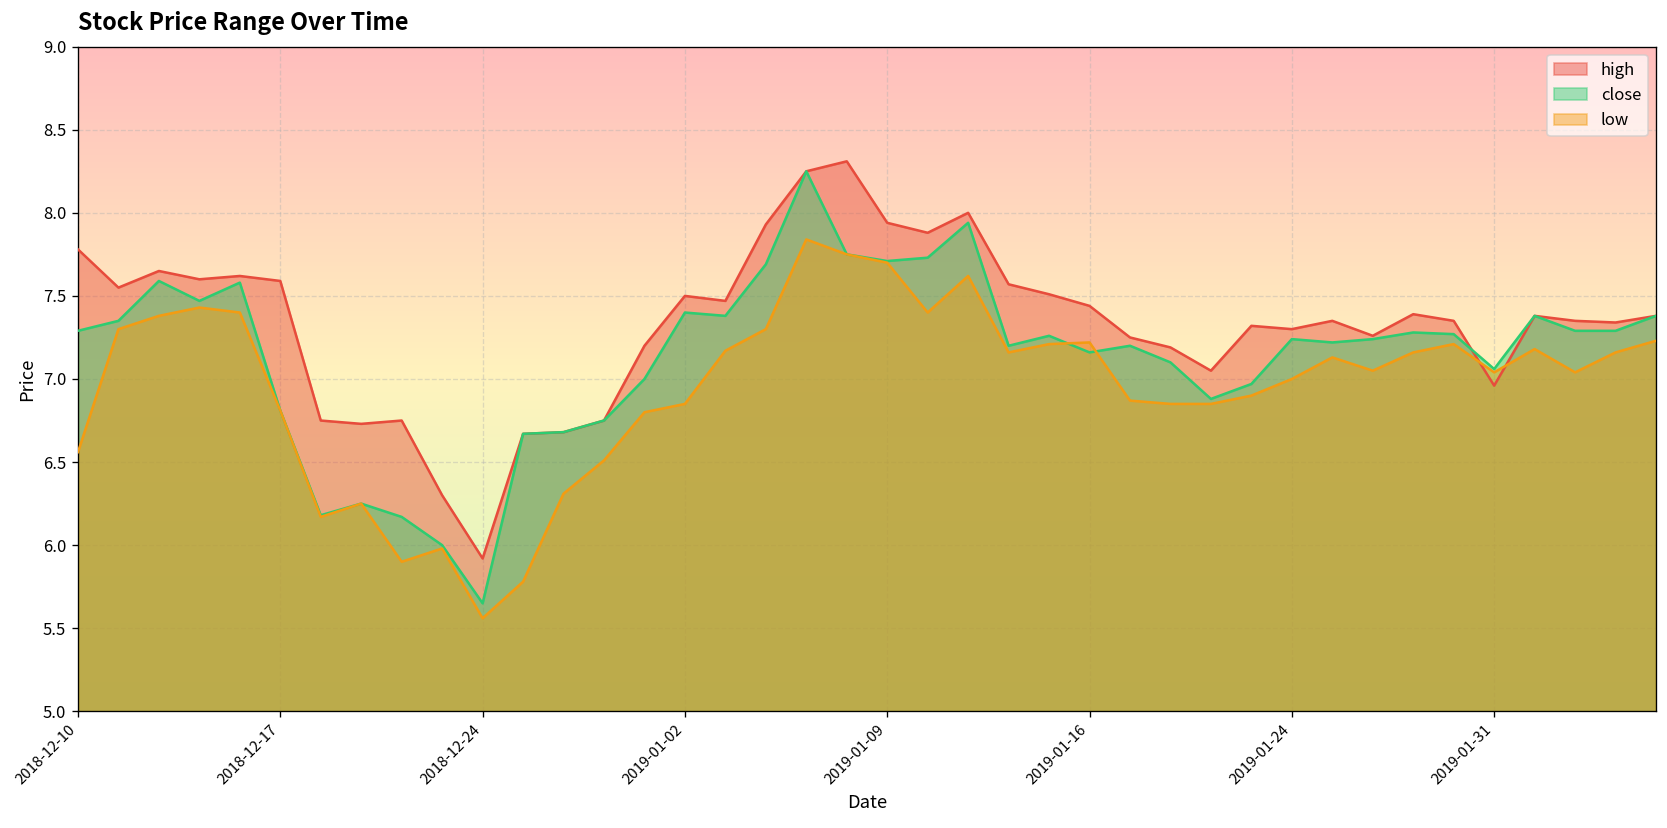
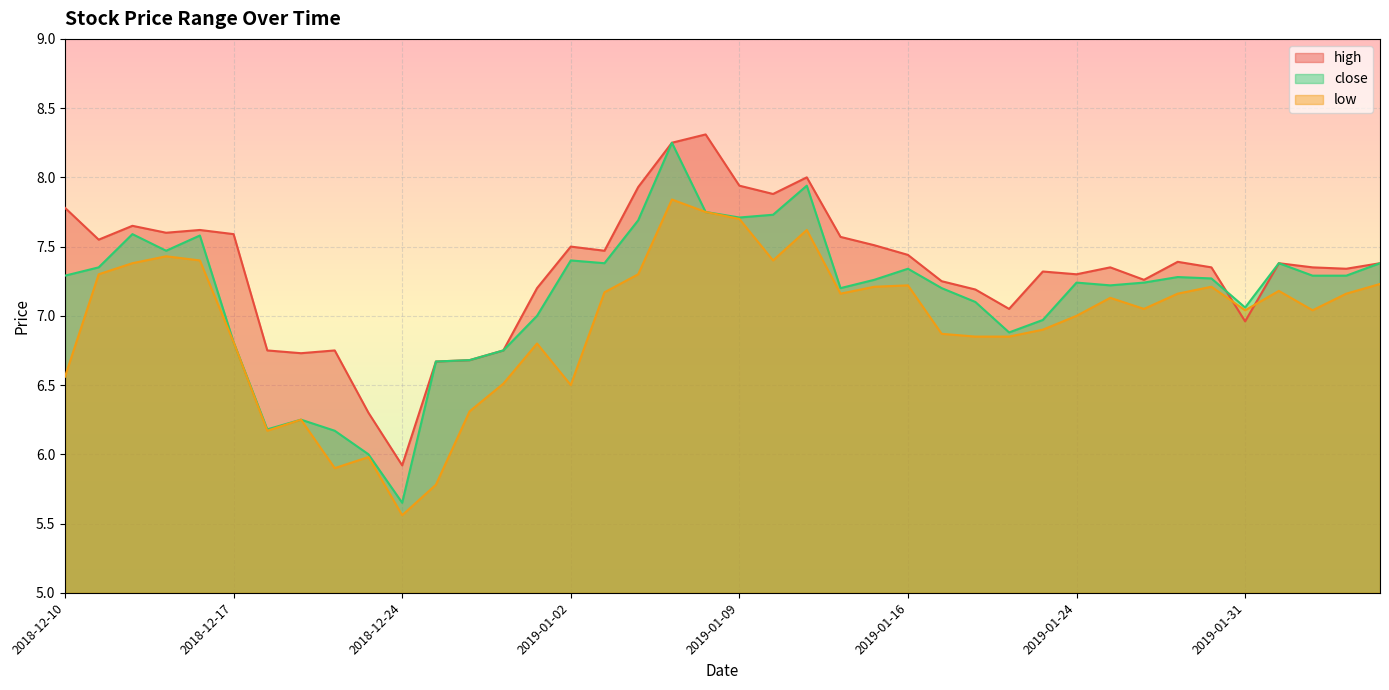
  {
    "high": {
      "2018-12-10": 7.78,
      "2018-12-17": 7.59,
      "2018-12-24": 5.92,
      "2019-01-02": 7.50,
      "2019-01-09": 7.94,
      "2019-01-16": 7.44,
      "2019-01-24": 7.30,
      "2019-01-31": 6.96
    },
    "close": {
      "2018-12-10": 7.29,
      "2018-12-24": 5.65,
      "2019-01-02": 7.40,
-     "2019-01-16": 7.16,
+     "2019-01-16": 7.34,
      "2019-01-24": 7.24,
      "2019-01-31": 7.06
    },
    "low": {
      "2018-12-10": 6.56,
      "2018-12-24": 5.56,
-     "2019-01-02": 6.85,
+     "2019-01-02": 6.50,
      "2019-01-16": 7.22,
      "2019-01-24": 7.00,
      "2019-01-31": 7.04
    }
  }
